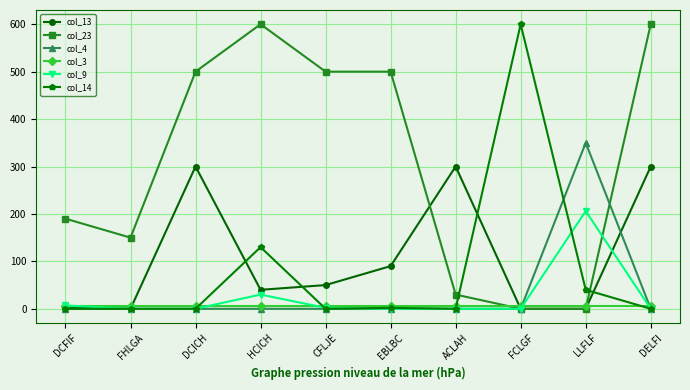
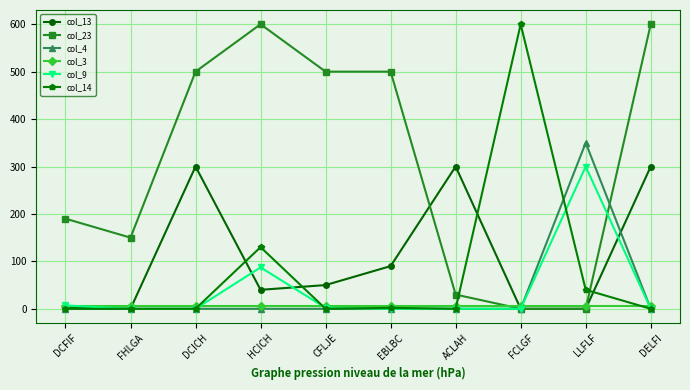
  {
    "col_9": {
-     "HCICH": 30,
-     "LLFLF": 210
+     "HCICH": 90,
+     "LLFLF": 300
    }
  }
